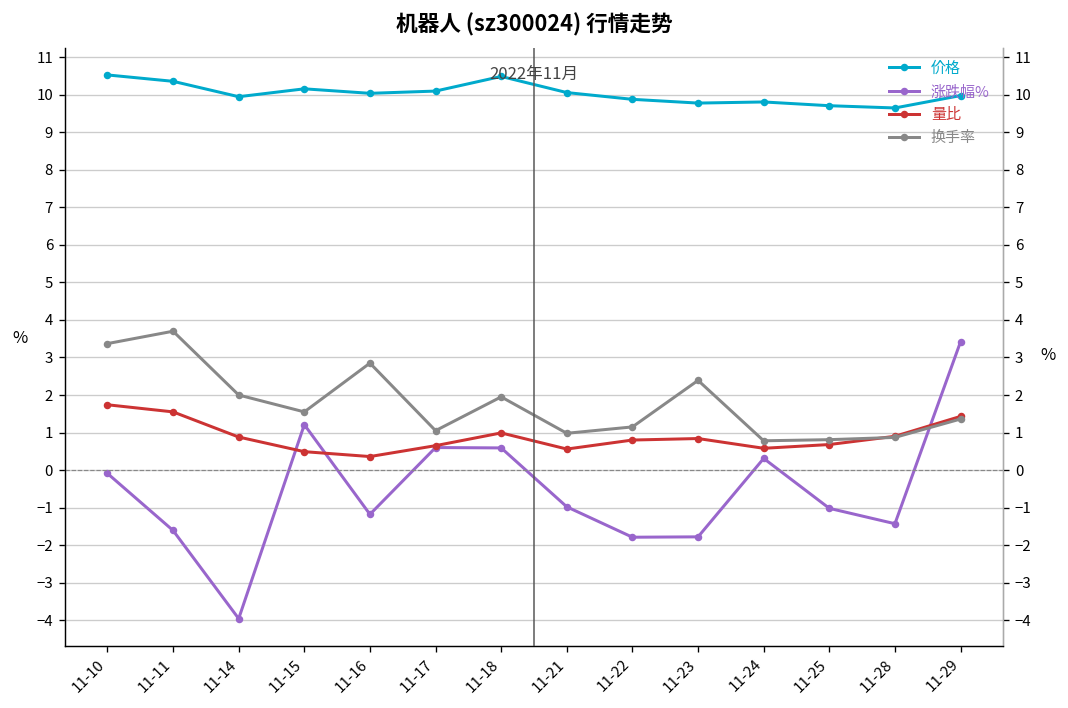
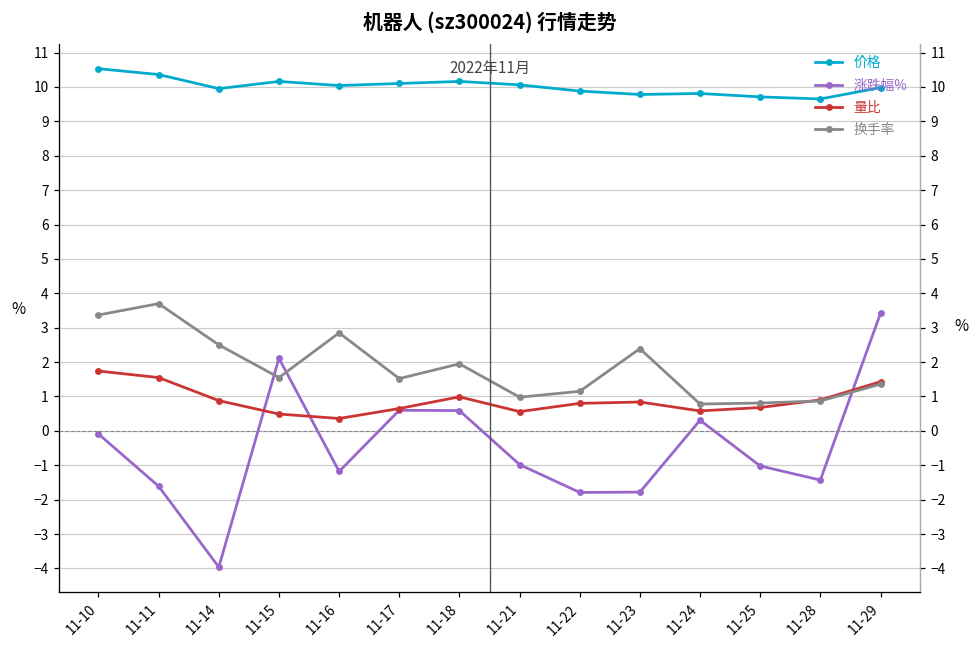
  {
    "价格": {
      "11-10": 10.5,
      "11-11": 10.4,
      "11-14": 10.0,
      "11-15": 10.2,
      "11-16": 10.0,
      "11-17": 10.1,
-     "11-18": 10.5,
+     "11-18": 10.2,
      "11-21": 10.1,
      "11-22": 9.9,
      "11-23": 9.8,
      "11-24": 9.8,
      "11-25": 9.7,
      "11-28": 9.7,
      "11-29": 10.0
    },
    "涨跌幅%": {
      "11-10": -0.1,
      "11-11": -1.6,
      "11-14": -4.0,
-     "11-15": 1.2,
+     "11-15": 2.1,
      "11-16": -1.2,
      "11-18": 0.6,
      "11-21": -1.0,
      "11-22": -1.8,
      "11-23": -1.8,
      "11-24": 0.3,
      "11-25": -1.0,
      "11-28": -1.4,
      "11-29": 3.4
    },
    "量比": {
      "11-10": 1.7,
      "11-11": 1.6,
      "11-14": 0.9,
      "11-15": 0.5,
      "11-16": 0.4,
      "11-18": 1.0,
      "11-21": 0.6,
      "11-22": 0.8,
      "11-23": 0.8,
      "11-24": 0.6,
      "11-25": 0.7
    },
    "换手率": {
      "11-10": 3.4,
      "11-11": 3.7,
-     "11-14": 2.0,
+     "11-14": 2.5,
      "11-15": 1.6,
      "11-16": 2.9,
-     "11-17": 1.1,
+     "11-17": 1.5,
      "11-18": 2.0,
      "11-21": 1.0,
      "11-22": 1.2,
      "11-23": 2.4,
      "11-24": 0.8,
      "11-25": 0.8
    }
  }
